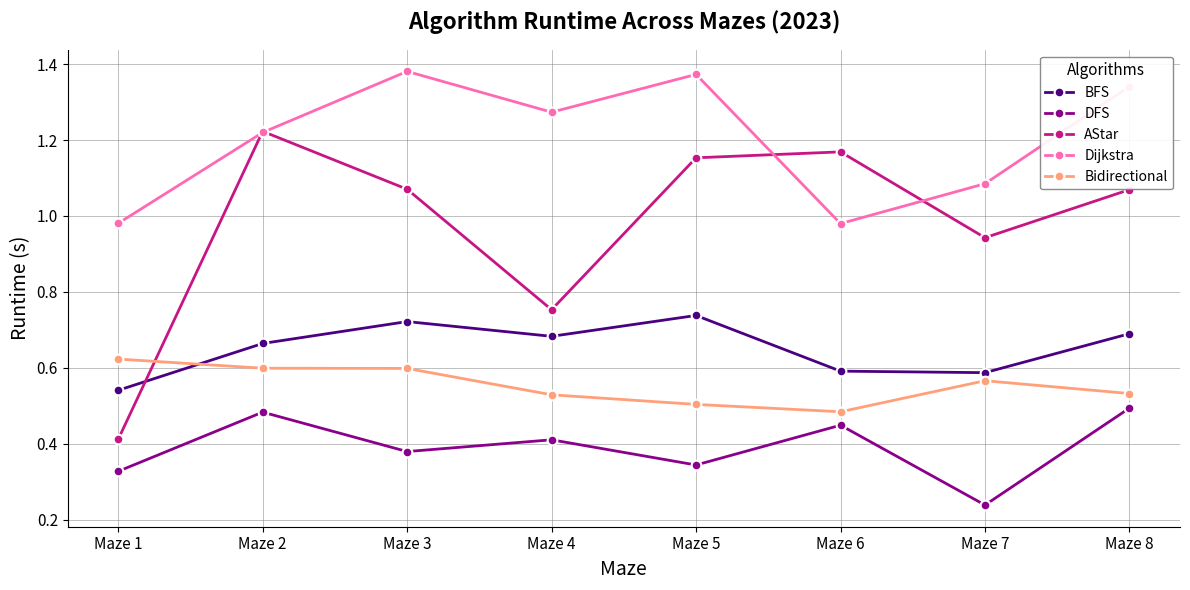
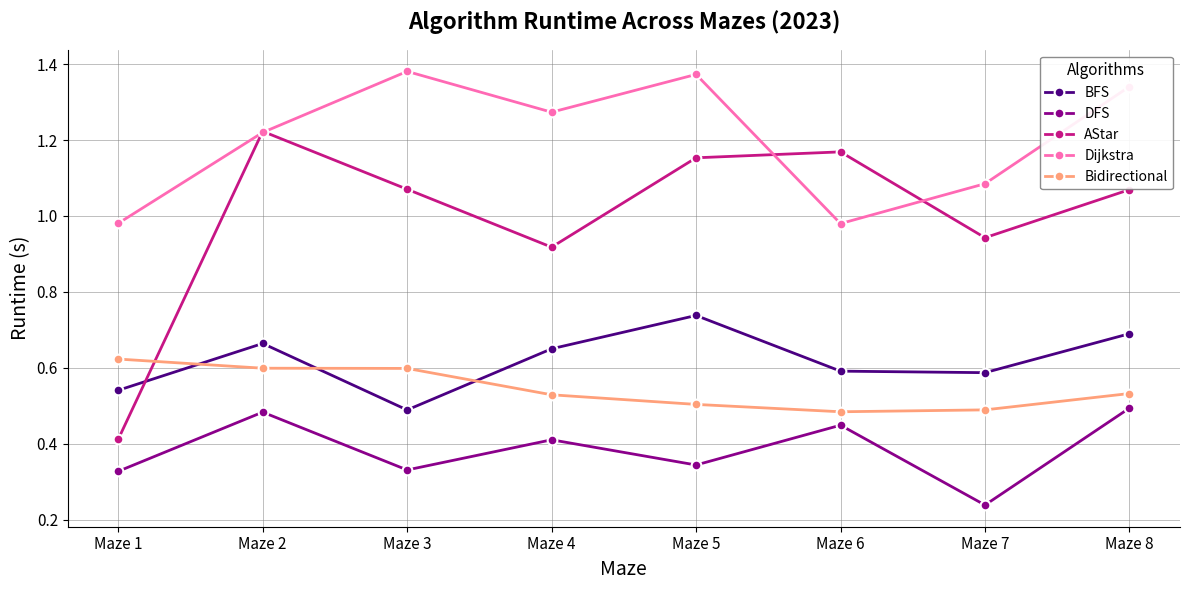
  {
    "BFS": {
      "Maze 1": 0.54,
      "Maze 2": 0.66,
-     "Maze 3": 0.72,
-     "Maze 4": 0.68,
+     "Maze 3": 0.49,
+     "Maze 4": 0.65,
      "Maze 5": 0.74,
      "Maze 6": 0.59,
      "Maze 7": 0.59,
      "Maze 8": 0.69
    },
    "DFS": {
      "Maze 1": 0.33,
      "Maze 2": 0.48,
-     "Maze 3": 0.38,
+     "Maze 3": 0.33,
      "Maze 4": 0.41,
      "Maze 5": 0.34,
      "Maze 6": 0.45,
      "Maze 7": 0.24,
      "Maze 8": 0.49
    },
    "AStar": {
      "Maze 1": 0.41,
      "Maze 3": 1.07,
-     "Maze 4": 0.75,
+     "Maze 4": 0.92,
      "Maze 5": 1.15,
      "Maze 6": 1.17,
      "Maze 7": 0.94,
      "Maze 8": 1.07
    },
    "Dijkstra": {
      "Maze 1": 0.98,
      "Maze 3": 1.38,
      "Maze 4": 1.27,
      "Maze 5": 1.37,
      "Maze 6": 0.98,
      "Maze 7": 1.08
    },
    "Bidirectional": {
      "Maze 1": 0.62,
      "Maze 2": 0.60,
      "Maze 3": 0.60,
      "Maze 4": 0.53,
      "Maze 5": 0.50,
      "Maze 6": 0.48,
-     "Maze 7": 0.57,
+     "Maze 7": 0.49,
      "Maze 8": 0.53
    }
  }
